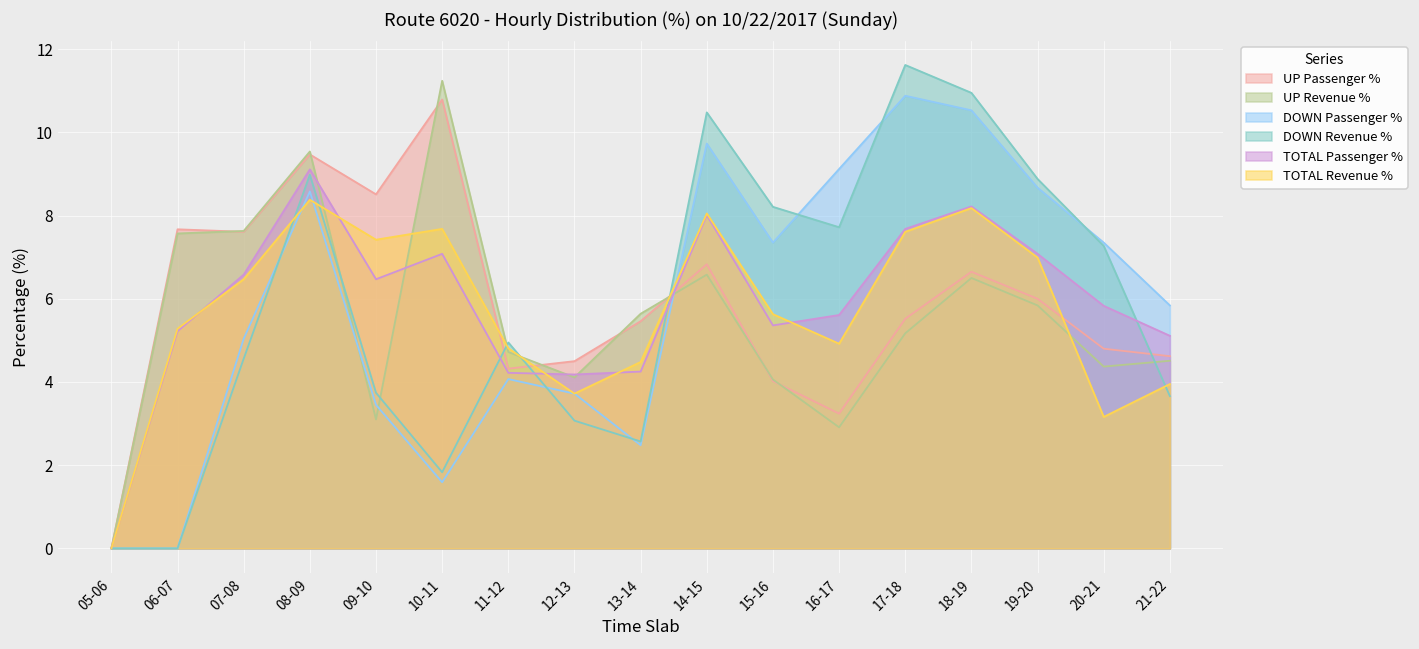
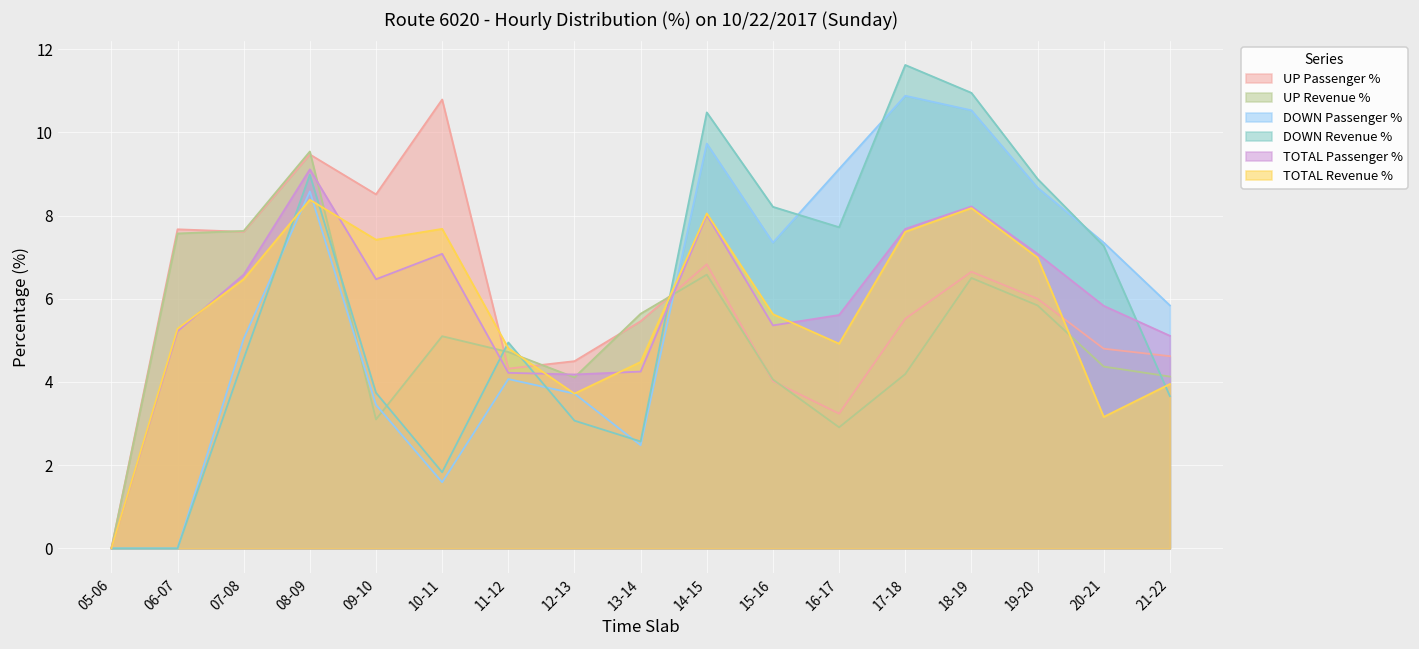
  {
    "UP Revenue %": {
      "06-07": 7.6,
      "08-09": 9.5,
      "09-10": 3.1,
-     "10-11": 11.2,
+     "10-11": 5.1,
      "11-12": 4.7,
      "12-13": 4.1,
      "13-14": 5.6,
      "14-15": 6.6,
      "16-17": 2.9,
-     "17-18": 5.2,
+     "17-18": 4.2,
      "18-19": 6.5,
      "19-20": 5.8,
      "20-21": 4.4,
-     "21-22": 4.5
+     "21-22": 4.1
    },
    "TOTAL Revenue %": {
      "07-08": 6.5,
      "08-09": 8.4,
      "09-10": 7.4,
      "10-11": 7.7,
      "11-12": 4.8,
      "13-14": 4.5,
      "15-16": 5.6,
      "16-17": 4.9,
      "17-18": 7.6,
      "19-20": 7.0,
      "20-21": 3.2,
      "21-22": 4.0
    }
  }
